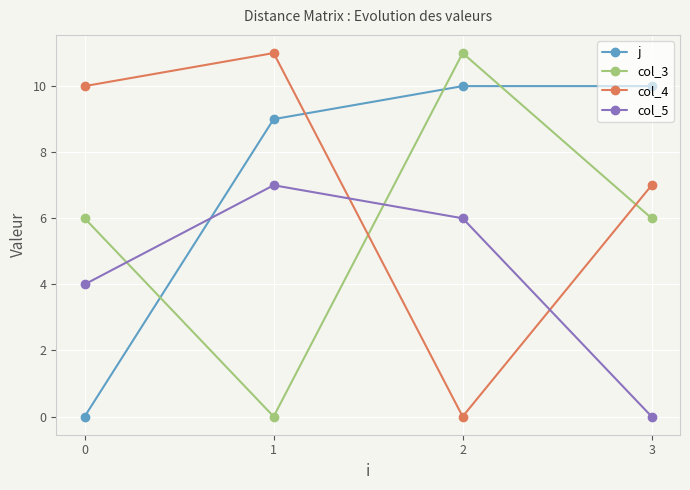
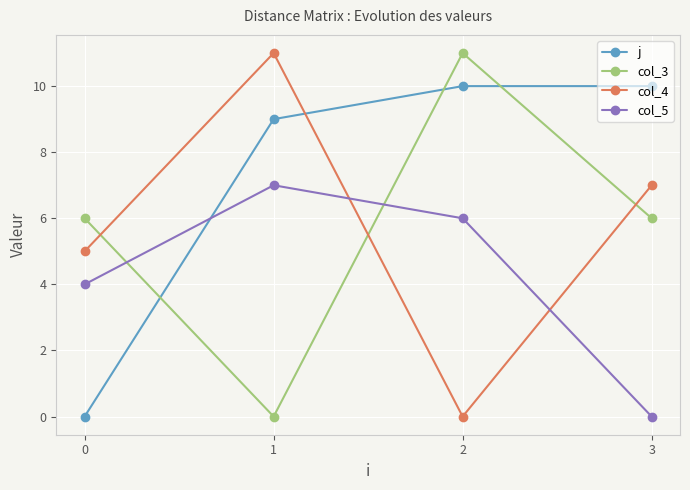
  {
    "j": {
      "0": 0,
      "1": 9,
      "2": 10
    },
    "col_3": {
      "0": 6,
      "1": 0,
      "2": 11,
      "3": 6
    },
    "col_4": {
-     "0": 10,
+     "0": 5,
      "1": 11,
      "2": 0,
      "3": 7
    },
    "col_5": {
      "0": 4,
      "1": 7,
      "2": 6,
      "3": 0
    }
  }
